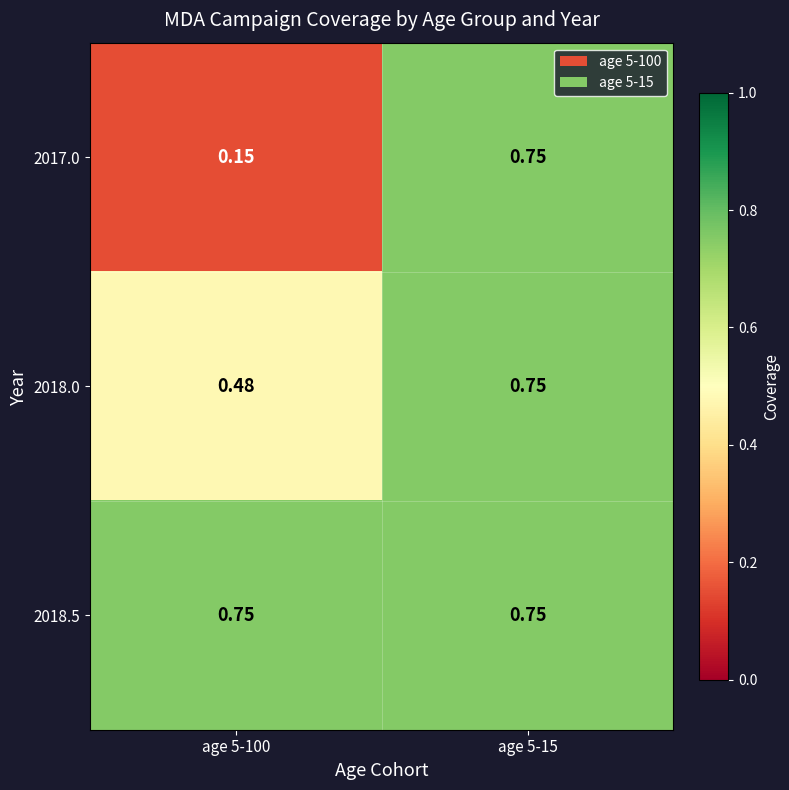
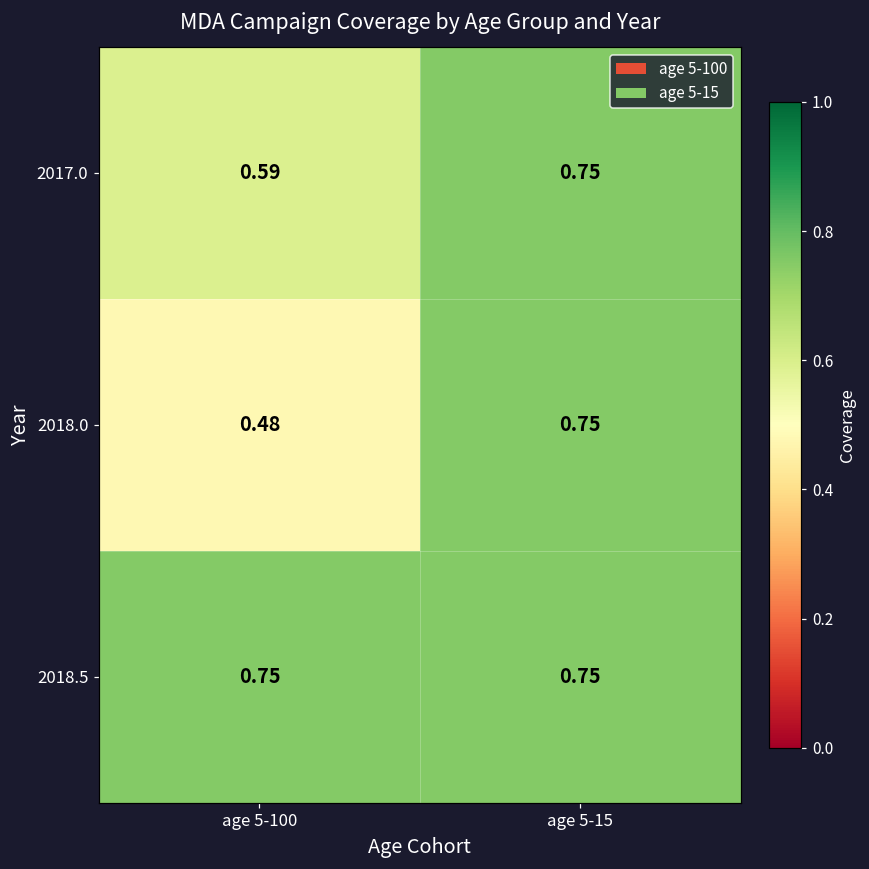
  {
    "2017.0": {
-     "age 5-100": 0.15,
+     "age 5-100": 0.59,
      "age 5-15": 0.75
    },
    "2018.0": {
      "age 5-100": 0.48,
      "age 5-15": 0.75
    },
    "2018.5": {
      "age 5-100": 0.75,
      "age 5-15": 0.75
    }
  }
